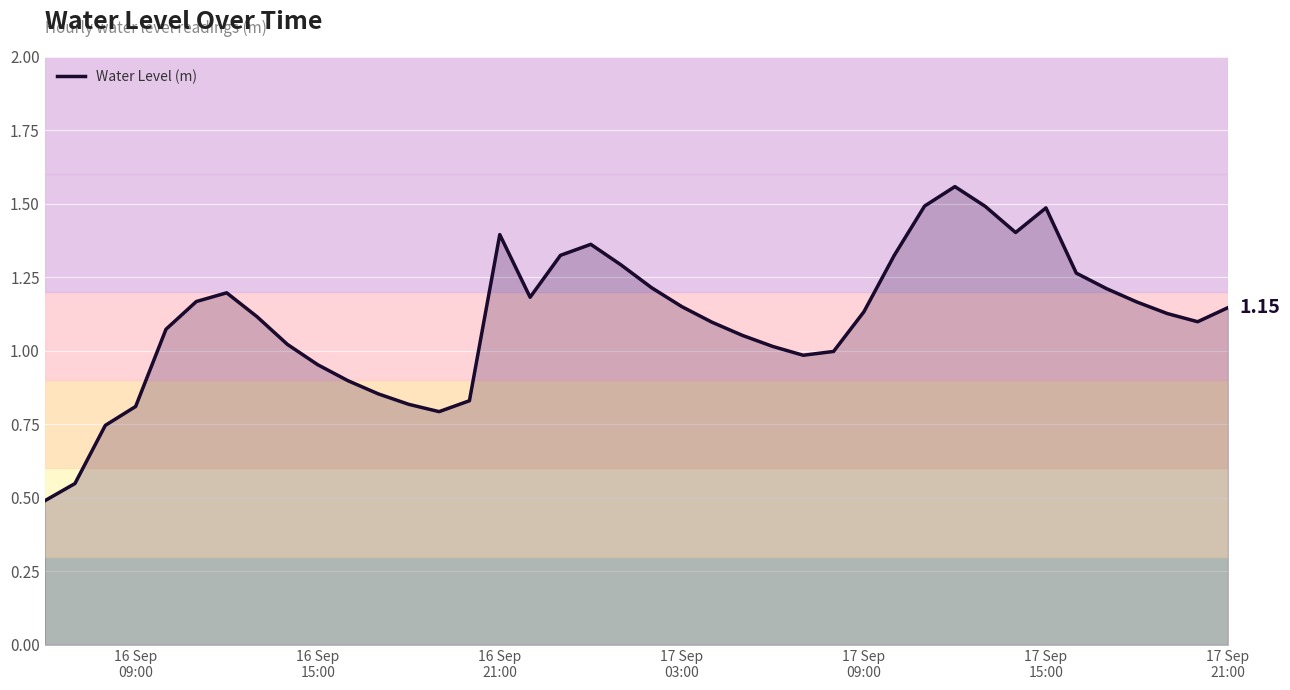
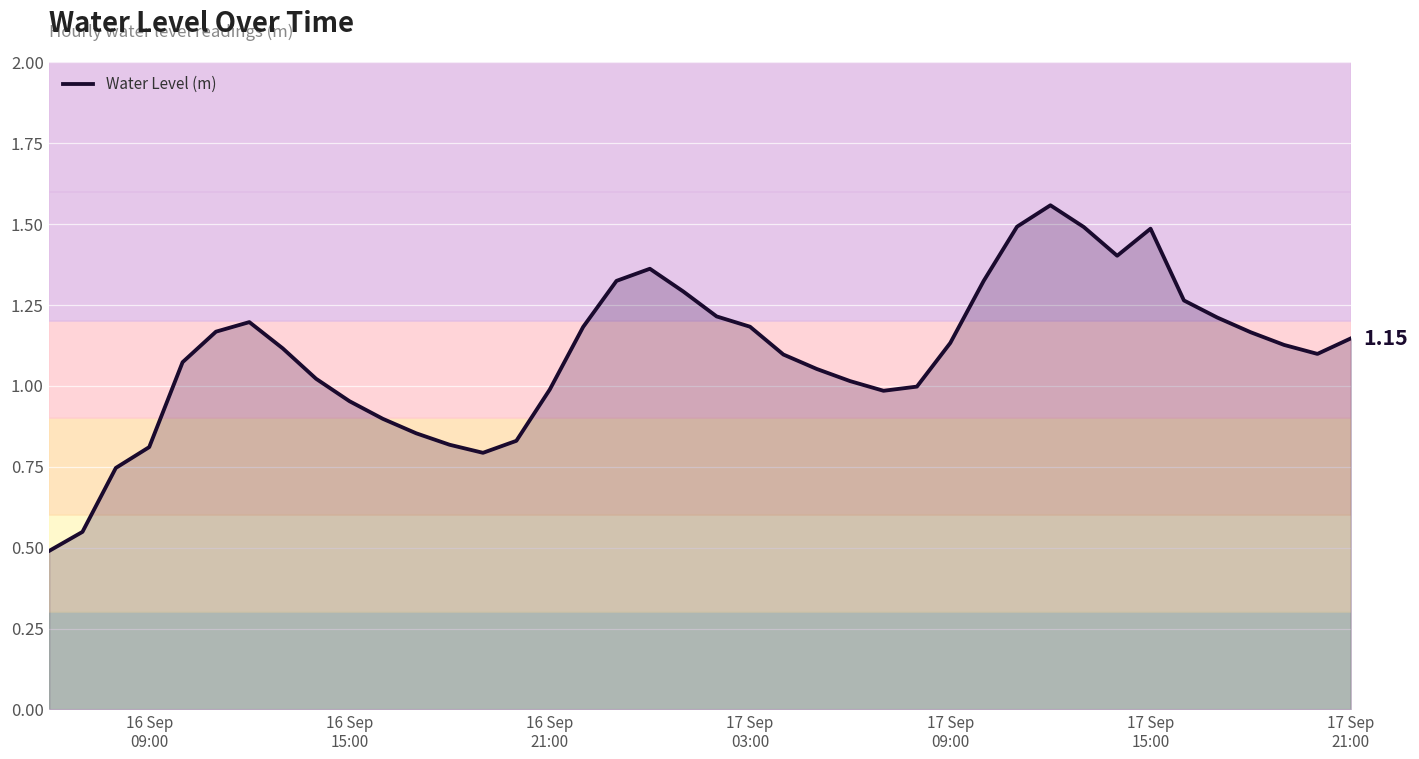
  {
    "16 Sep 09:00": 0.81,
    "16 Sep 15:00": 0.95,
-   "16 Sep 21:00": 1.40,
-   "17 Sep 03:00": 1.15,
+   "16 Sep 21:00": 0.99,
+   "17 Sep 03:00": 1.18,
    "17 Sep 09:00": 1.13,
    "17 Sep 15:00": 1.49
  }
